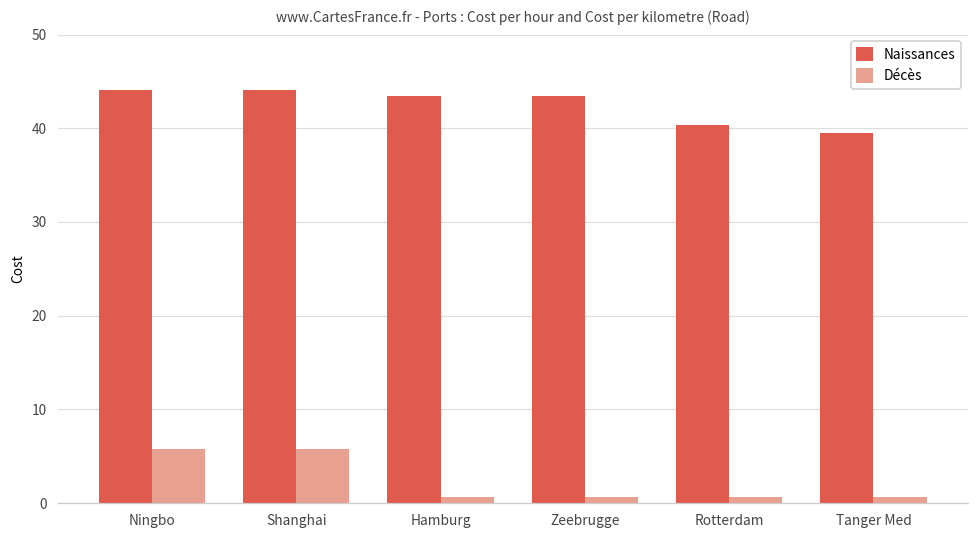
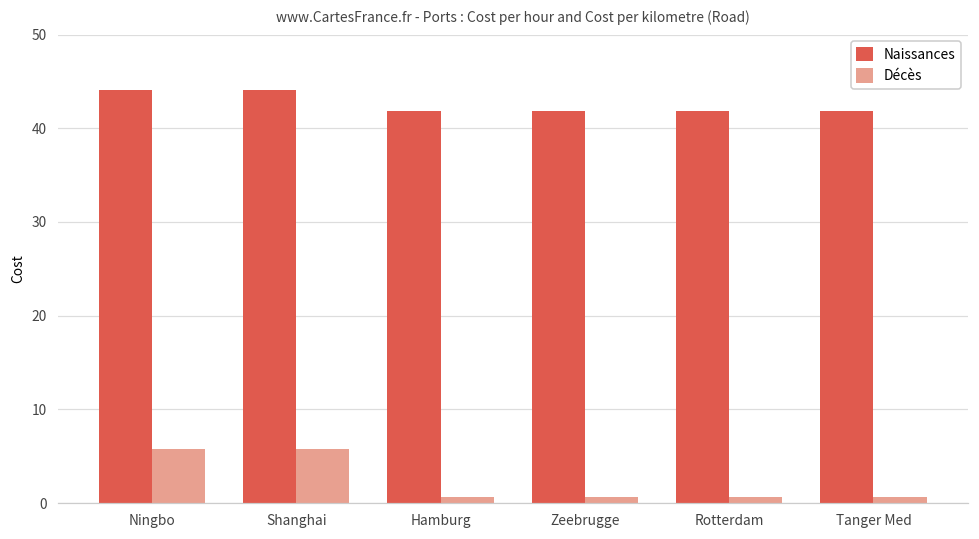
  {
    "Naissances": {
      "Ningbo": 44,
      "Shanghai": 44,
-     "Hamburg": 43,
-     "Zeebrugge": 43,
-     "Rotterdam": 40,
-     "Tanger Med": 40
+     "Hamburg": 42,
+     "Zeebrugge": 42,
+     "Rotterdam": 42,
+     "Tanger Med": 42
    },
    "Décès": {
      "Ningbo": 6,
      "Shanghai": 6,
      "Hamburg": 1,
      "Zeebrugge": 1,
      "Rotterdam": 1,
      "Tanger Med": 1
    }
  }
